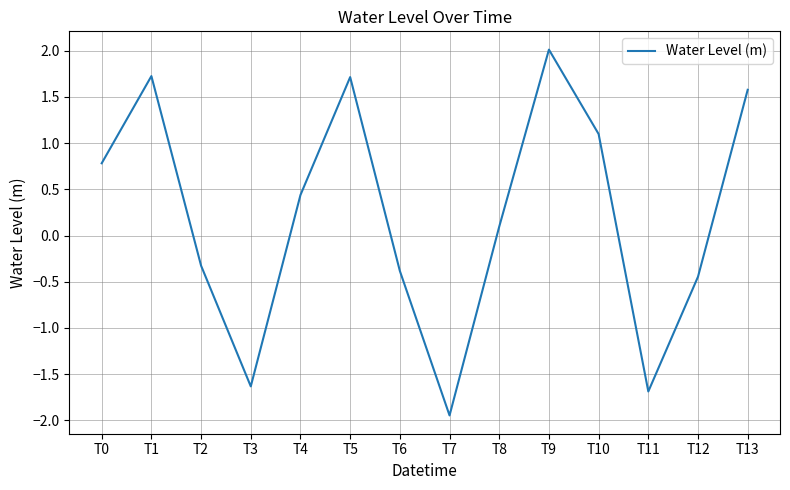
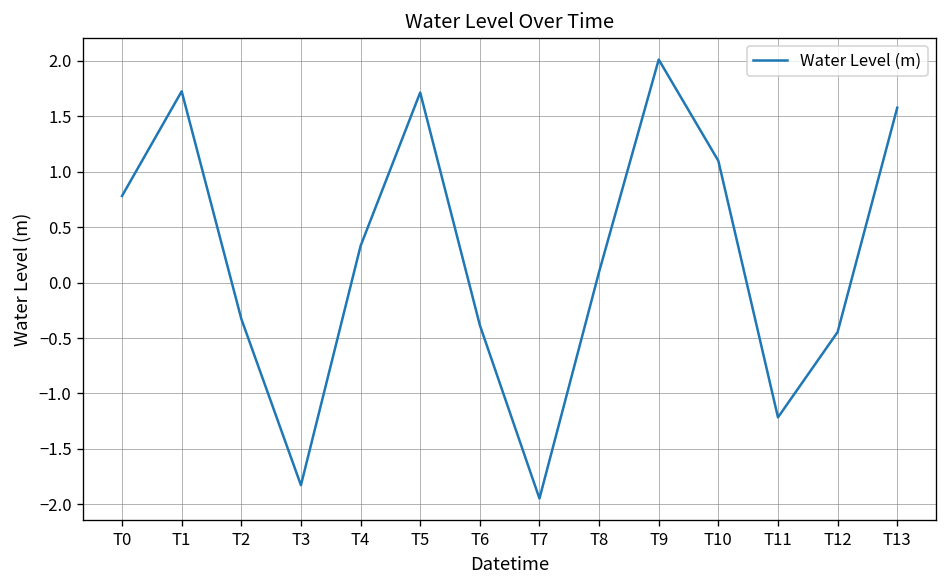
  {
    "T0": 0.8,
    "T1": 1.7,
    "T2": -0.3,
-   "T3": -1.6,
-   "T4": 0.4,
+   "T3": -1.8,
+   "T4": 0.3,
    "T5": 1.7,
    "T6": -0.4,
    "T7": -1.9,
    "T8": 0.1,
    "T9": 2.0,
    "T10": 1.1,
-   "T11": -1.7,
+   "T11": -1.2,
    "T12": -0.4,
    "T13": 1.6
  }
